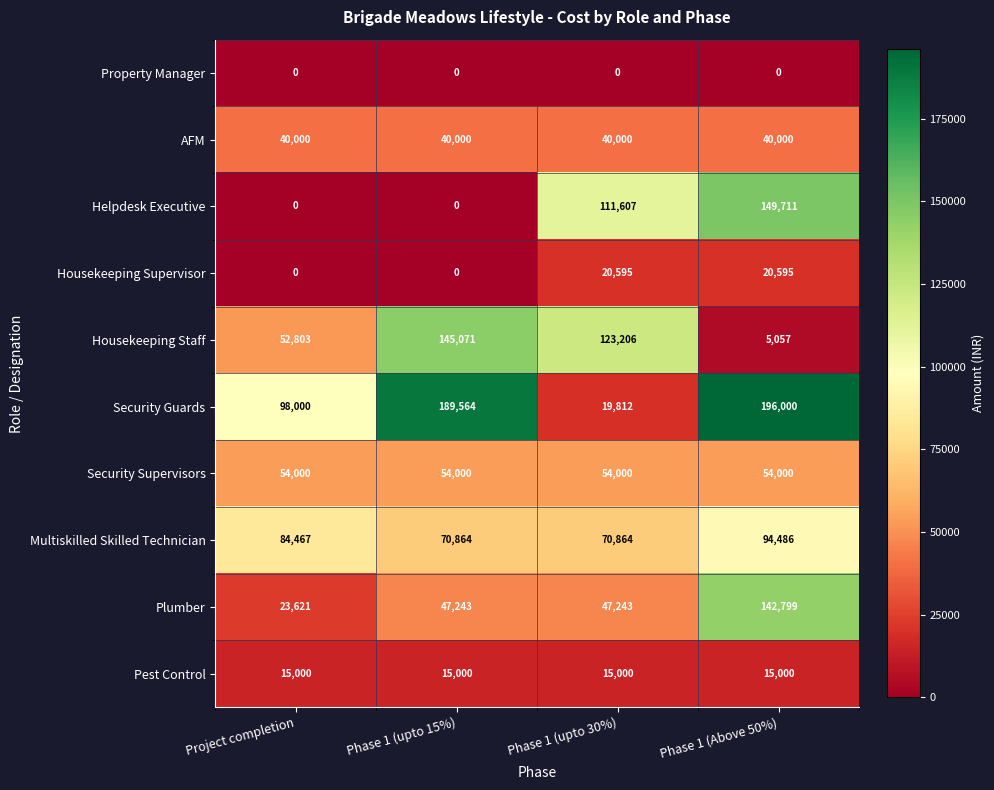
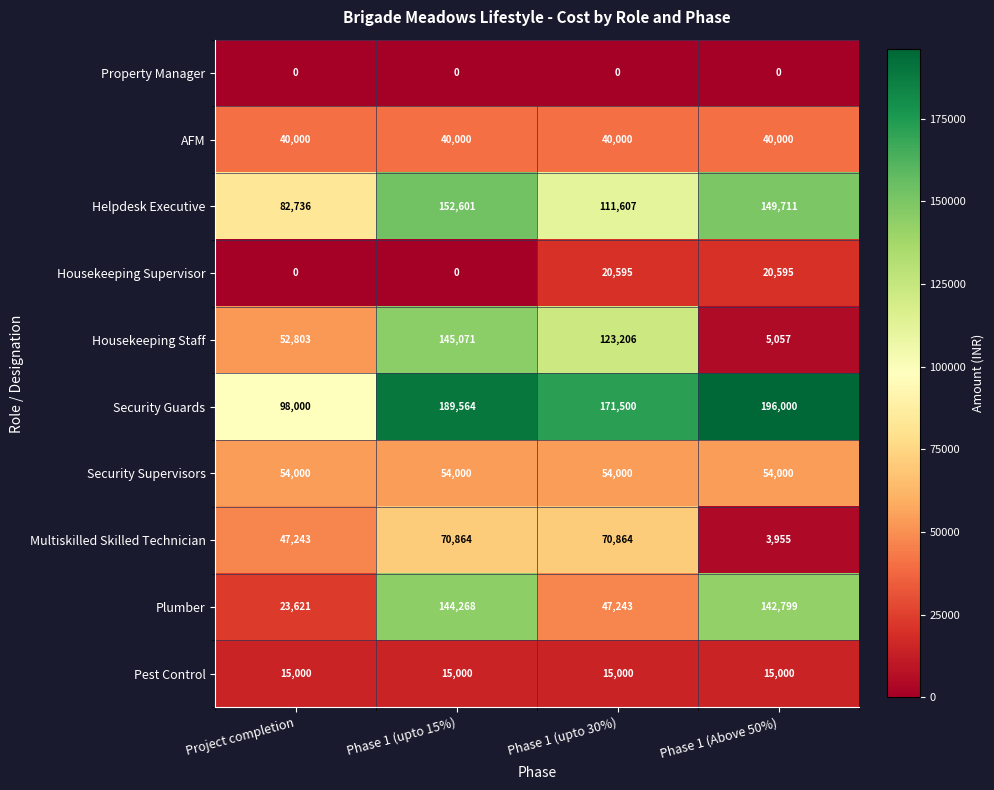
  {
    "Property Manager": {
      "Project completion": "0",
      "Phase 1 (upto 15%)": "0",
      "Phase 1 (upto 30%)": "0",
      "Phase 1 (Above 50%)": "0"
    },
    "AFM": {
      "Project completion": "40,000",
      "Phase 1 (upto 15%)": "40,000",
      "Phase 1 (upto 30%)": "40,000",
      "Phase 1 (Above 50%)": "40,000"
    },
    "Helpdesk Executive": {
-     "Project completion": "0",
-     "Phase 1 (upto 15%)": "0",
+     "Project completion": "82,736",
+     "Phase 1 (upto 15%)": "152,601",
      "Phase 1 (upto 30%)": "111,607",
      "Phase 1 (Above 50%)": "149,711"
    },
    "Housekeeping Supervisor": {
      "Project completion": "0",
      "Phase 1 (upto 15%)": "0",
      "Phase 1 (upto 30%)": "20,595",
      "Phase 1 (Above 50%)": "20,595"
    },
    "Housekeeping Staff": {
      "Project completion": "52,803",
      "Phase 1 (upto 15%)": "145,071",
      "Phase 1 (upto 30%)": "123,206",
      "Phase 1 (Above 50%)": "5,057"
    },
    "Security Guards": {
      "Project completion": "98,000",
      "Phase 1 (upto 15%)": "189,564",
-     "Phase 1 (upto 30%)": "19,812",
+     "Phase 1 (upto 30%)": "171,500",
      "Phase 1 (Above 50%)": "196,000"
    },
    "Security Supervisors": {
      "Project completion": "54,000",
      "Phase 1 (upto 15%)": "54,000",
      "Phase 1 (upto 30%)": "54,000",
      "Phase 1 (Above 50%)": "54,000"
    },
    "Multiskilled Skilled Technician": {
-     "Project completion": "84,467",
+     "Project completion": "47,243",
      "Phase 1 (upto 15%)": "70,864",
      "Phase 1 (upto 30%)": "70,864",
-     "Phase 1 (Above 50%)": "94,486"
+     "Phase 1 (Above 50%)": "3,955"
    },
    "Plumber": {
      "Project completion": "23,621",
-     "Phase 1 (upto 15%)": "47,243",
+     "Phase 1 (upto 15%)": "144,268",
      "Phase 1 (upto 30%)": "47,243",
      "Phase 1 (Above 50%)": "142,799"
    },
    "Pest Control": {
      "Project completion": "15,000",
      "Phase 1 (upto 15%)": "15,000",
      "Phase 1 (upto 30%)": "15,000",
      "Phase 1 (Above 50%)": "15,000"
    }
  }
